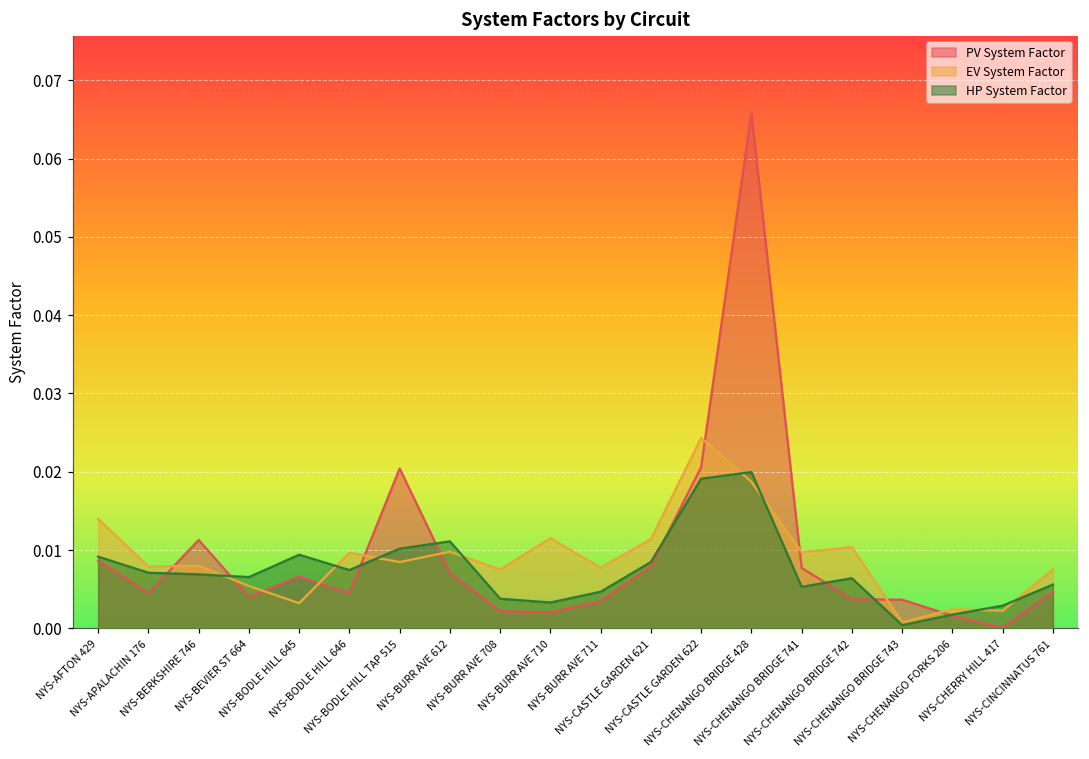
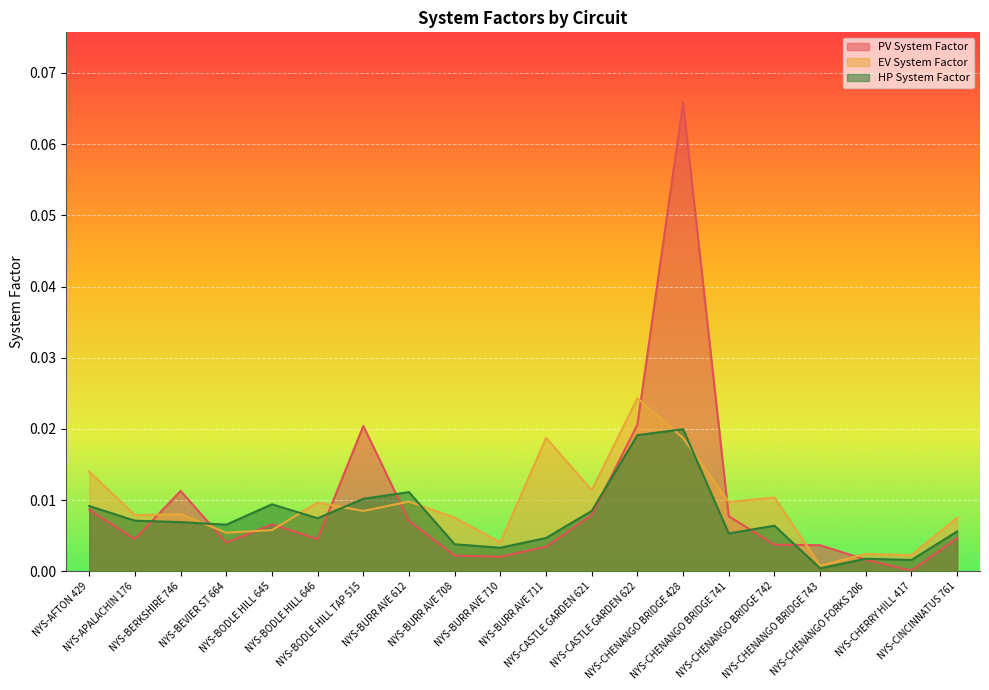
  {
    "PV System Factor": {
      "NYS-AFTON 429": 0.009,
      "NYS-APALACHIN 176": 0.005,
      "NYS-BERKSHIRE 746": 0.011,
      "NYS-BEVIER ST 664": 0.004,
      "NYS-BODLE HILL 645": 0.007,
      "NYS-BODLE HILL 646": 0.004,
      "NYS-BODLE HILL TAP 515": 0.020,
      "NYS-BURR AVE 612": 0.007,
      "NYS-BURR AVE 708": 0.002,
      "NYS-BURR AVE 710": 0.002,
      "NYS-BURR AVE 711": 0.003,
      "NYS-CASTLE GARDEN 621": 0.008,
      "NYS-CASTLE GARDEN 622": 0.021,
      "NYS-CHENANGO BRIDGE 428": 0.066,
      "NYS-CHENANGO BRIDGE 741": 0.008,
      "NYS-CHENANGO BRIDGE 742": 0.004,
      "NYS-CHENANGO BRIDGE 743": 0.004,
      "NYS-CHERRY HILL 417": 0.000,
      "NYS-CINCINNATUS 761": 0.005
    },
    "EV System Factor": {
      "NYS-AFTON 429": 0.014,
      "NYS-APALACHIN 176": 0.008,
      "NYS-BERKSHIRE 746": 0.008,
      "NYS-BEVIER ST 664": 0.005,
-     "NYS-BODLE HILL 645": 0.003,
+     "NYS-BODLE HILL 645": 0.006,
      "NYS-BODLE HILL 646": 0.010,
      "NYS-BODLE HILL TAP 515": 0.008,
      "NYS-BURR AVE 612": 0.010,
      "NYS-BURR AVE 708": 0.008,
-     "NYS-BURR AVE 710": 0.012,
-     "NYS-BURR AVE 711": 0.008,
+     "NYS-BURR AVE 710": 0.004,
+     "NYS-BURR AVE 711": 0.019,
      "NYS-CASTLE GARDEN 621": 0.011,
      "NYS-CASTLE GARDEN 622": 0.024,
      "NYS-CHENANGO BRIDGE 428": 0.019,
      "NYS-CHENANGO BRIDGE 741": 0.010,
      "NYS-CHENANGO BRIDGE 742": 0.010,
      "NYS-CHENANGO BRIDGE 743": 0.001,
      "NYS-CHENANGO FORKS 206": 0.002,
      "NYS-CHERRY HILL 417": 0.002,
      "NYS-CINCINNATUS 761": 0.008
    },
    "HP System Factor": {
      "NYS-AFTON 429": 0.009,
      "NYS-APALACHIN 176": 0.007,
      "NYS-BERKSHIRE 746": 0.007,
      "NYS-BEVIER ST 664": 0.007,
      "NYS-BODLE HILL 645": 0.009,
      "NYS-BODLE HILL 646": 0.007,
      "NYS-BODLE HILL TAP 515": 0.010,
      "NYS-BURR AVE 612": 0.011,
      "NYS-BURR AVE 708": 0.004,
      "NYS-BURR AVE 710": 0.003,
      "NYS-BURR AVE 711": 0.005,
      "NYS-CASTLE GARDEN 621": 0.008,
      "NYS-CASTLE GARDEN 622": 0.019,
      "NYS-CHENANGO BRIDGE 428": 0.020,
      "NYS-CHENANGO BRIDGE 741": 0.005,
      "NYS-CHENANGO BRIDGE 742": 0.006,
      "NYS-CHENANGO BRIDGE 743": 0.000,
-     "NYS-CHERRY HILL 417": 0.003,
+     "NYS-CHERRY HILL 417": 0.002,
      "NYS-CINCINNATUS 761": 0.006
    }
  }
